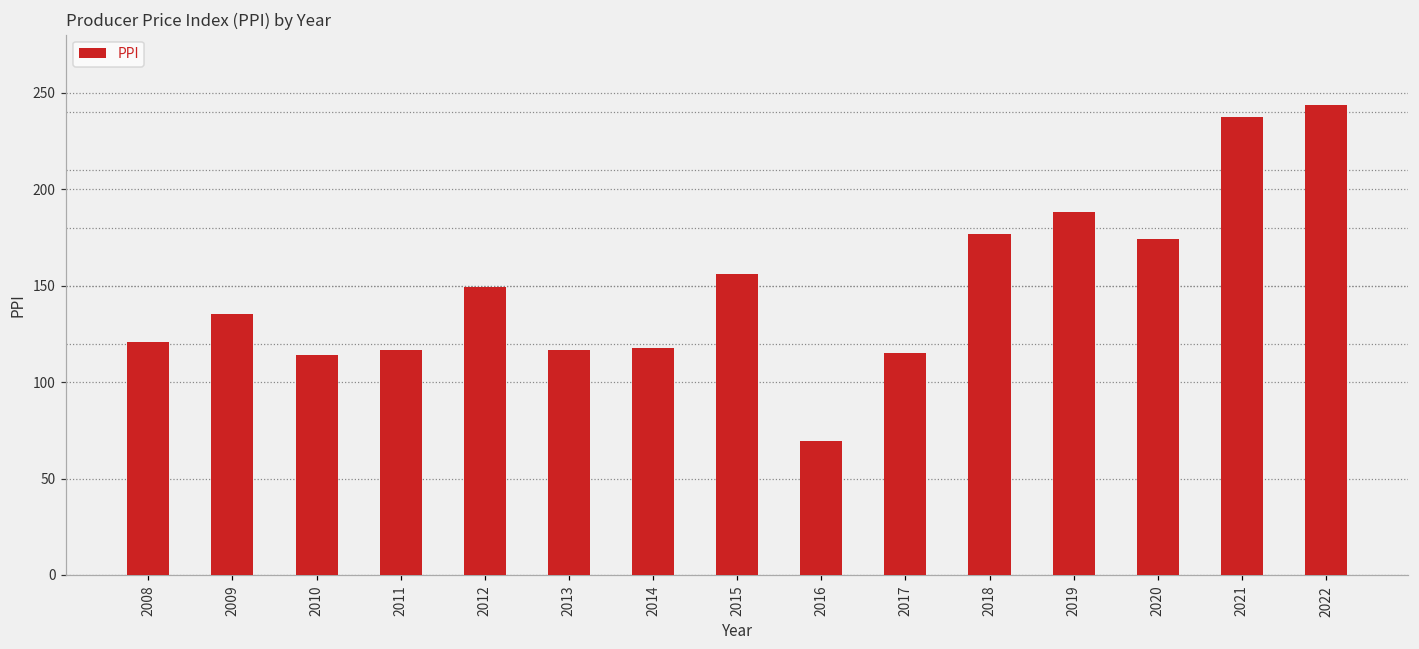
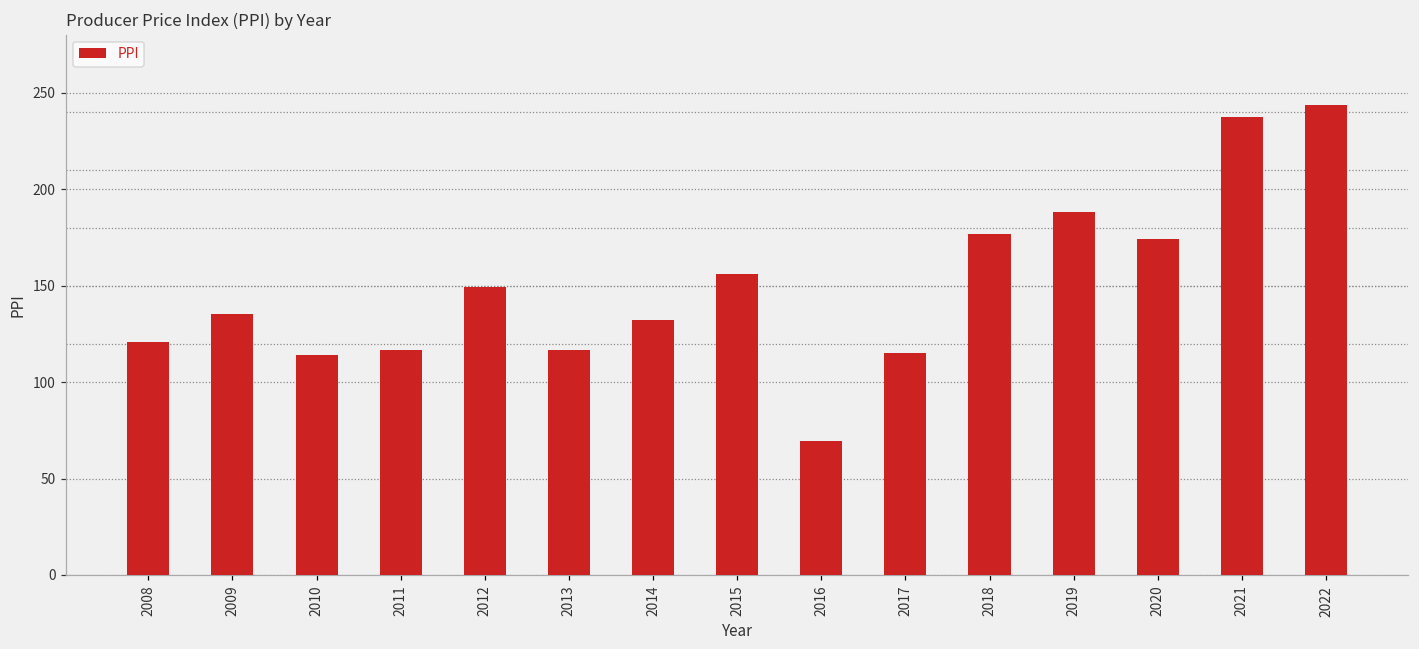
  {
    "2008": 121,
    "2009": 135,
    "2010": 114,
    "2011": 117,
    "2012": 149,
    "2013": 117,
-   "2014": 118,
+   "2014": 132,
    "2015": 156,
    "2016": 69,
    "2017": 115,
    "2018": 177,
    "2019": 188,
    "2020": 174,
    "2021": 238,
    "2022": 244
  }
